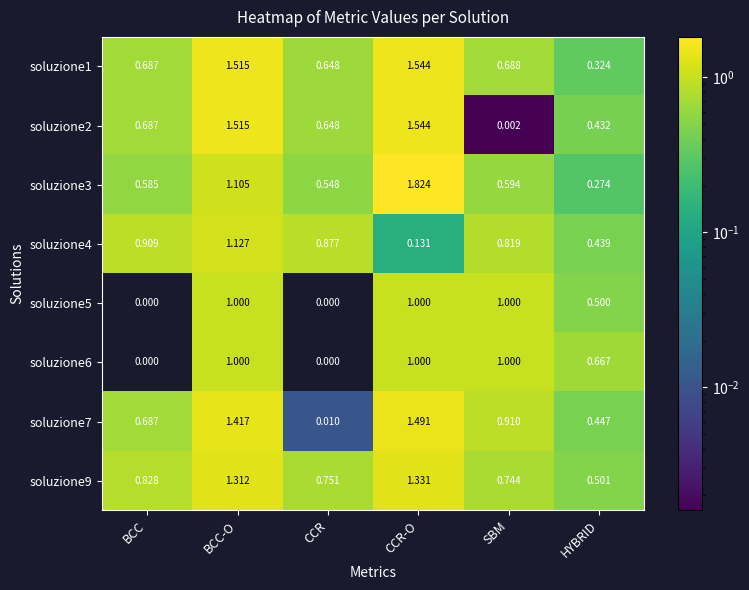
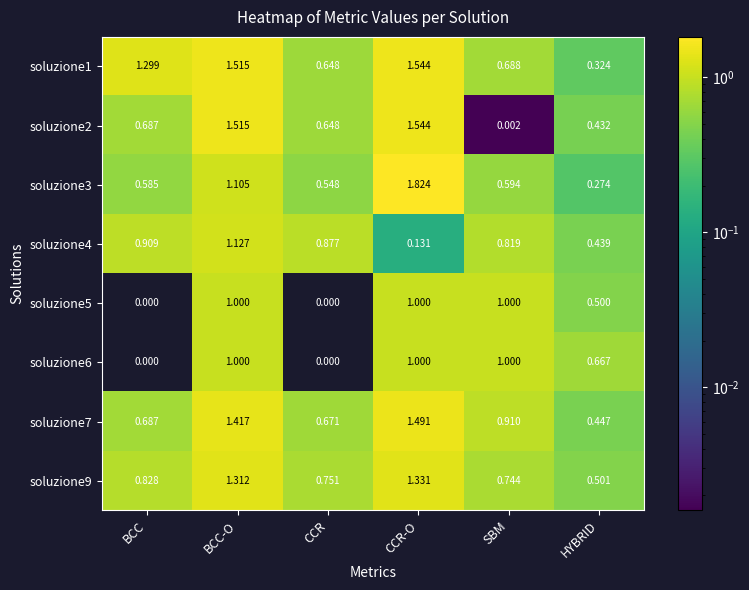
  {
    "soluzione1": {
-     "BCC": 0.687,
+     "BCC": 1.299,
      "BCC-O": 1.515,
      "CCR": 0.648,
      "CCR-O": 1.544,
      "SBM": 0.688,
      "HYBRID": 0.324
    },
    "soluzione2": {
      "BCC": 0.687,
      "BCC-O": 1.515,
      "CCR": 0.648,
      "CCR-O": 1.544,
      "SBM": 0.002,
      "HYBRID": 0.432
    },
    "soluzione3": {
      "BCC": 0.585,
      "BCC-O": 1.105,
      "CCR": 0.548,
      "CCR-O": 1.824,
      "SBM": 0.594,
      "HYBRID": 0.274
    },
    "soluzione4": {
      "BCC": 0.909,
      "BCC-O": 1.127,
      "CCR": 0.877,
      "CCR-O": 0.131,
      "SBM": 0.819,
      "HYBRID": 0.439
    },
    "soluzione5": {
      "BCC": 0.000,
      "BCC-O": 1.000,
      "CCR": 0.000,
      "CCR-O": 1.000,
      "SBM": 1.000,
      "HYBRID": 0.500
    },
    "soluzione6": {
      "BCC": 0.000,
      "BCC-O": 1.000,
      "CCR": 0.000,
      "CCR-O": 1.000,
      "SBM": 1.000,
      "HYBRID": 0.667
    },
    "soluzione7": {
      "BCC": 0.687,
      "BCC-O": 1.417,
-     "CCR": 0.010,
+     "CCR": 0.671,
      "CCR-O": 1.491,
      "SBM": 0.910,
      "HYBRID": 0.447
    },
    "soluzione9": {
      "BCC": 0.828,
      "BCC-O": 1.312,
      "CCR": 0.751,
      "CCR-O": 1.331,
      "SBM": 0.744,
      "HYBRID": 0.501
    }
  }
